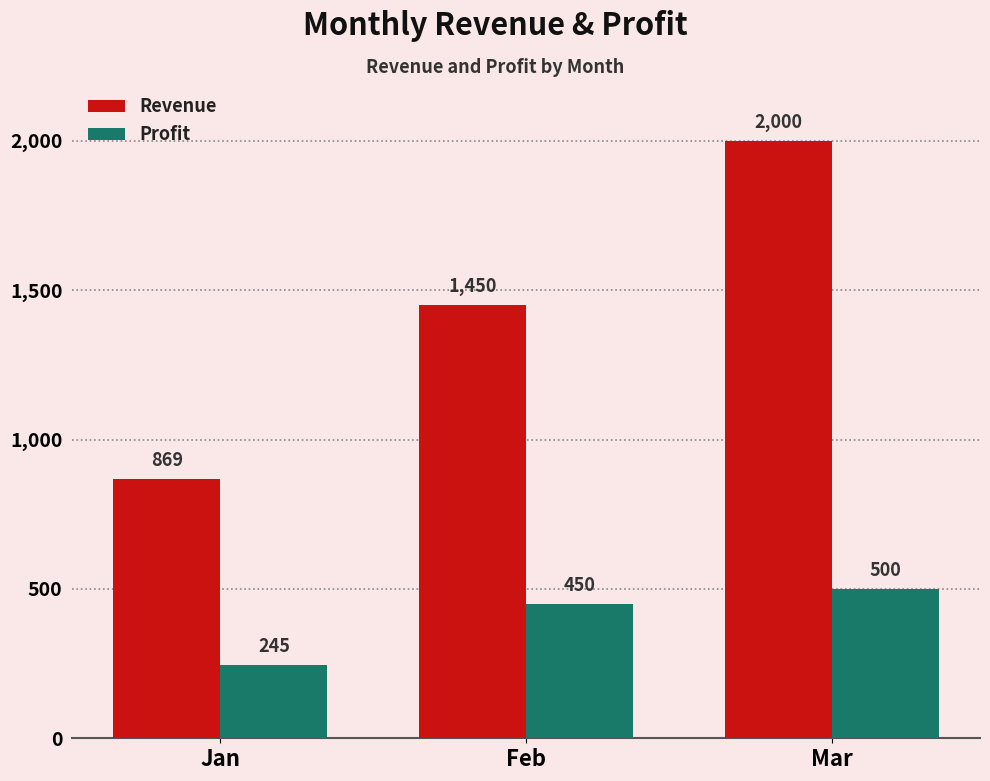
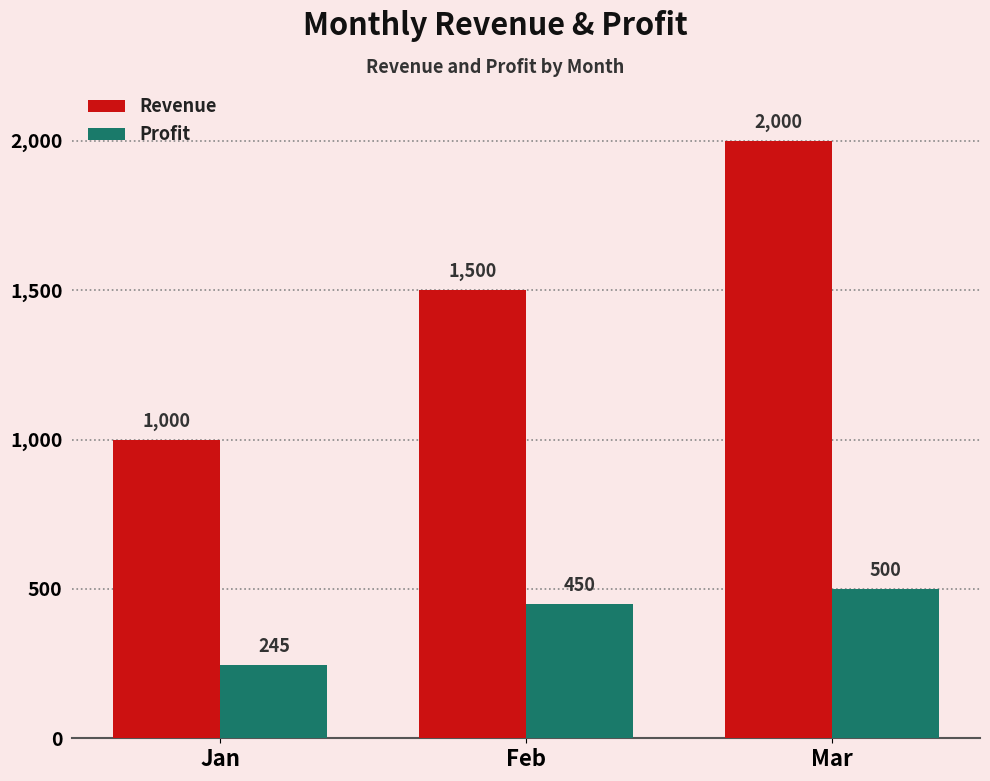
  {
    "Revenue": {
-     "Jan": "869",
-     "Feb": "1,450",
+     "Jan": "1,000",
+     "Feb": "1,500",
      "Mar": "2,000"
    },
    "Profit": {
      "Jan": "245",
      "Feb": "450",
      "Mar": "500"
    }
  }
